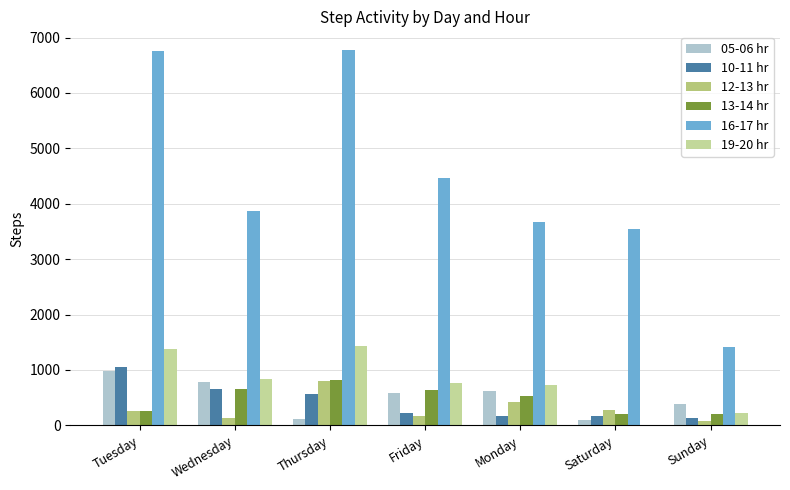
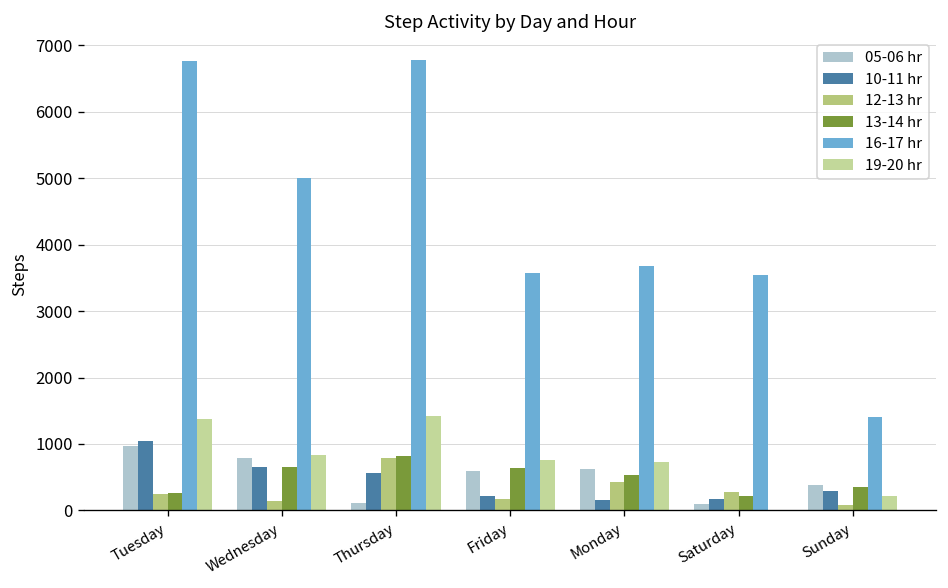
  {
    "10-11 hr": {
      "Tuesday": 1100,
      "Wednesday": 700,
      "Thursday": 600,
      "Friday": 200,
      "Monday": 200,
      "Saturday": 200,
-     "Sunday": 100
+     "Sunday": 300
    },
    "13-14 hr": {
      "Tuesday": 300,
      "Wednesday": 700,
      "Thursday": 800,
      "Friday": 600,
      "Monday": 500,
      "Saturday": 200,
-     "Sunday": 200
+     "Sunday": 300
    },
    "16-17 hr": {
      "Tuesday": 6800,
-     "Wednesday": 3900,
+     "Wednesday": 5000,
      "Thursday": 6800,
-     "Friday": 4500,
+     "Friday": 3600,
      "Monday": 3700,
      "Saturday": 3500,
      "Sunday": 1400
    }
  }
